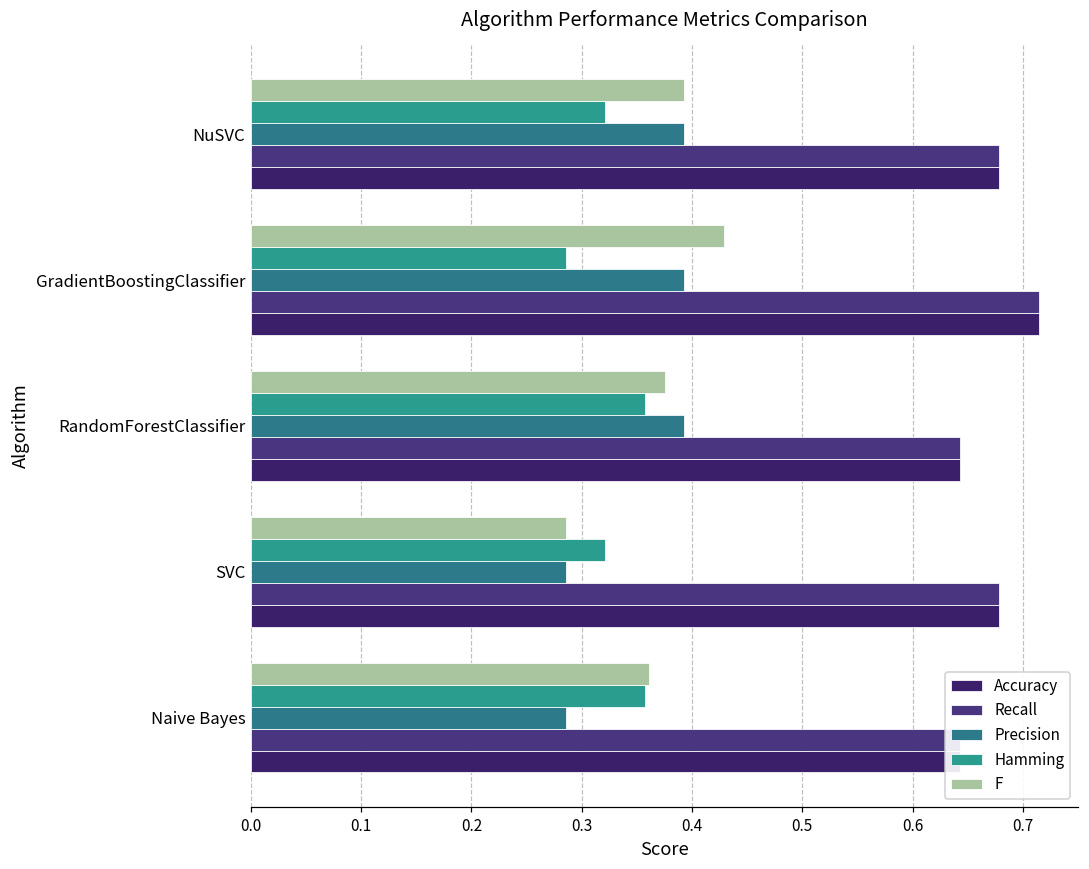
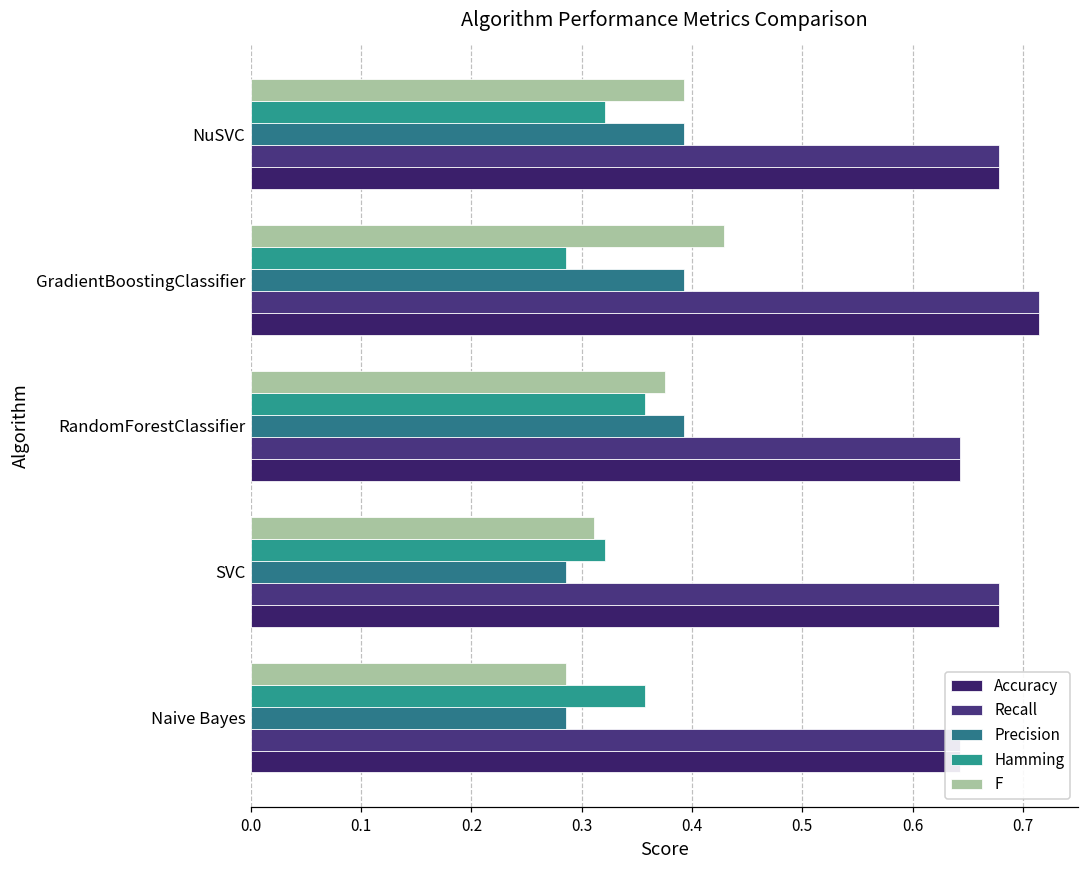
  {
    "F": {
      "NuSVC": 0.393,
      "GradientBoostingClassifier": 0.429,
      "RandomForestClassifier": 0.376,
-     "SVC": 0.286,
-     "Naive Bayes": 0.361
+     "SVC": 0.311,
+     "Naive Bayes": 0.286
    }
  }
